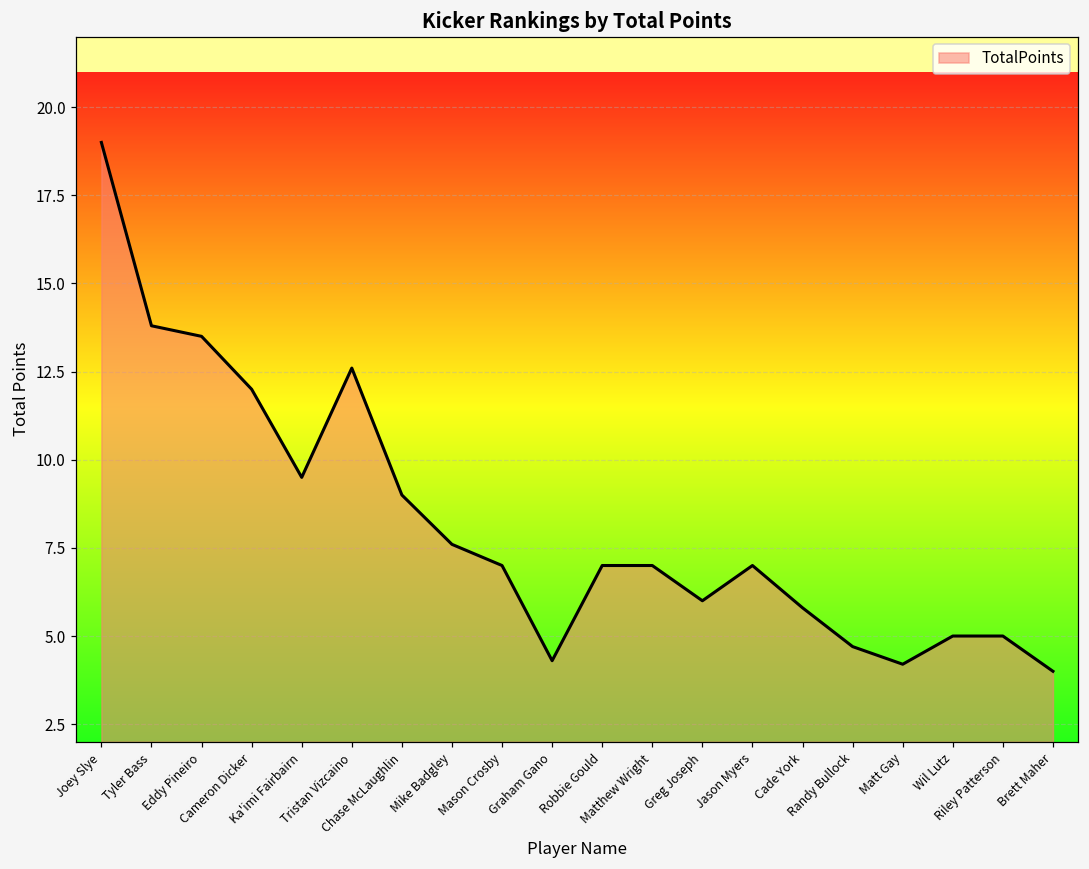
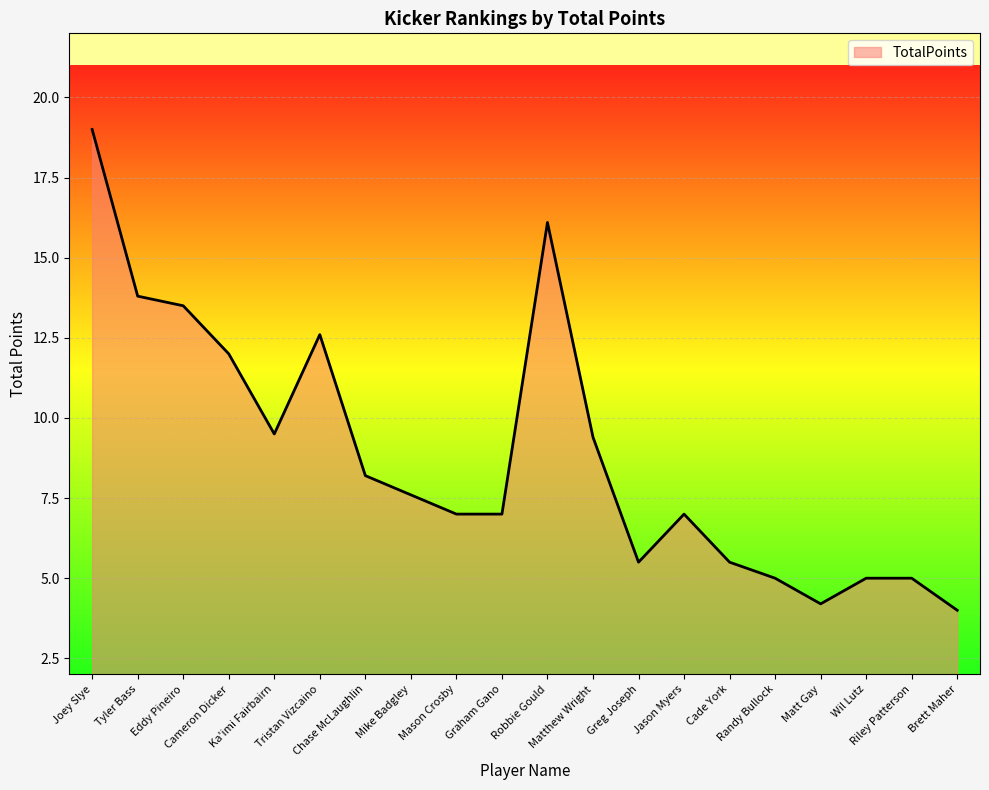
  {
    "Joey Slye": 19.0,
    "Tyler Bass": 13.8,
    "Eddy Pineiro": 13.5,
    "Cameron Dicker": 12.0,
    "Ka'imi Fairbairn": 9.5,
    "Tristan Vizcaino": 12.6,
-   "Chase McLaughlin": 9.0,
+   "Chase McLaughlin": 8.2,
    "Mike Badgley": 7.6,
    "Mason Crosby": 7.0,
-   "Graham Gano": 4.3,
-   "Robbie Gould": 7.0,
-   "Matthew Wright": 7.0,
-   "Greg Joseph": 6.0,
+   "Graham Gano": 7.0,
+   "Robbie Gould": 16.1,
+   "Matthew Wright": 9.4,
+   "Greg Joseph": 5.5,
    "Jason Myers": 7.0,
-   "Cade York": 5.8,
-   "Randy Bullock": 4.7,
+   "Cade York": 5.5,
+   "Randy Bullock": 5.0,
    "Matt Gay": 4.2,
    "Wil Lutz": 5.0,
    "Riley Patterson": 5.0,
    "Brett Maher": 4.0
  }
